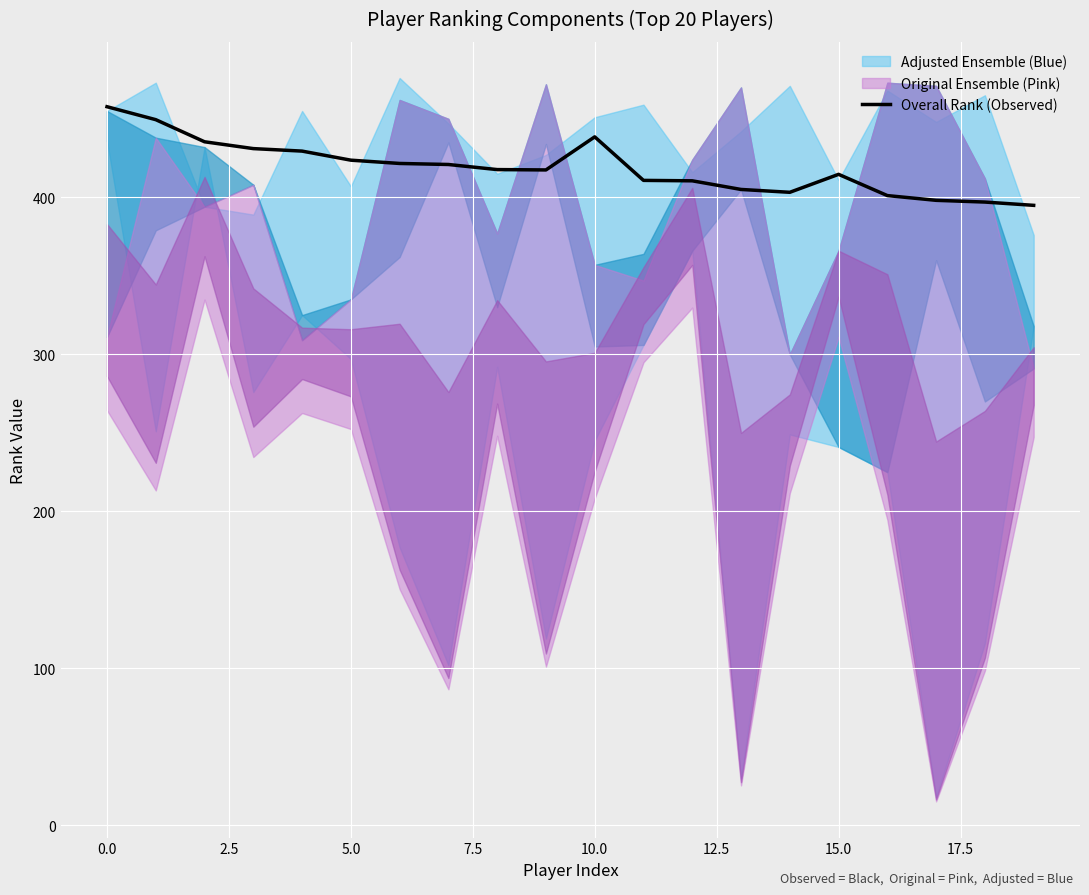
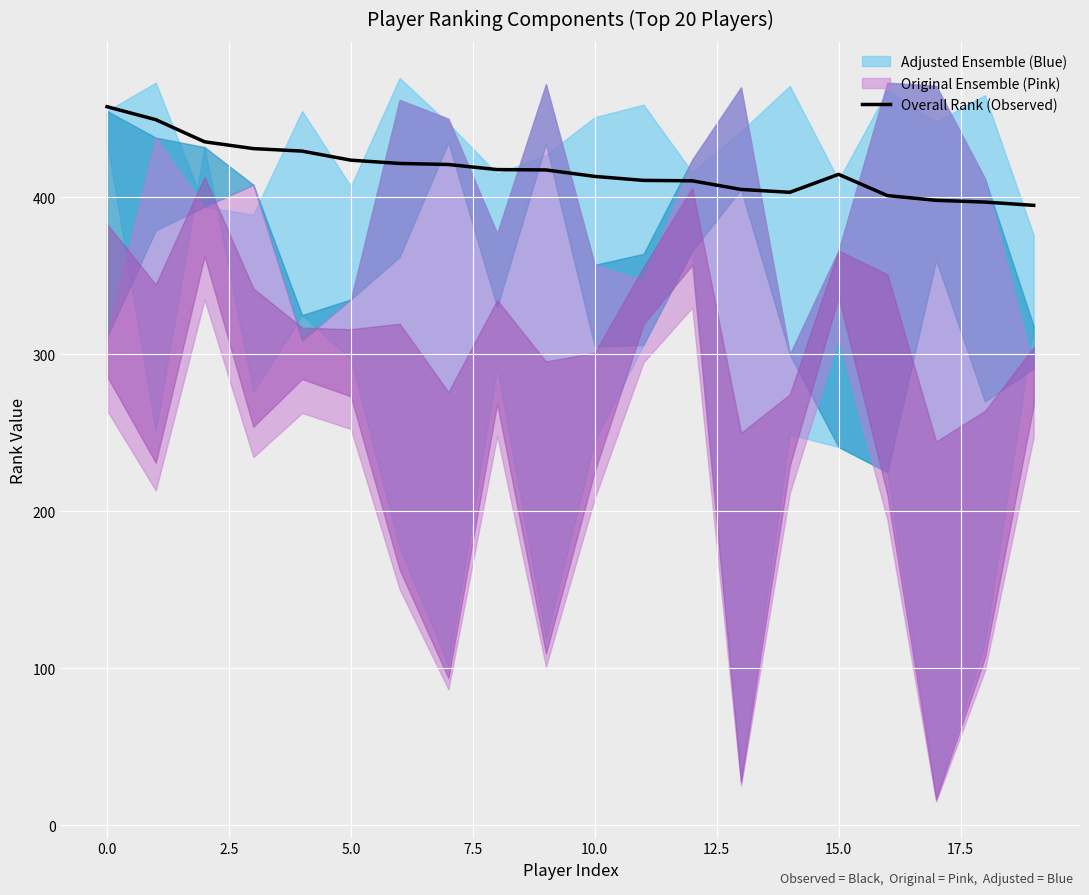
  {
    "Overall Rank (Observed)": {
      "0.0": 458,
      "5.0": 424,
-     "10.0": 439,
+     "10.0": 413,
      "15.0": 415
    }
  }
